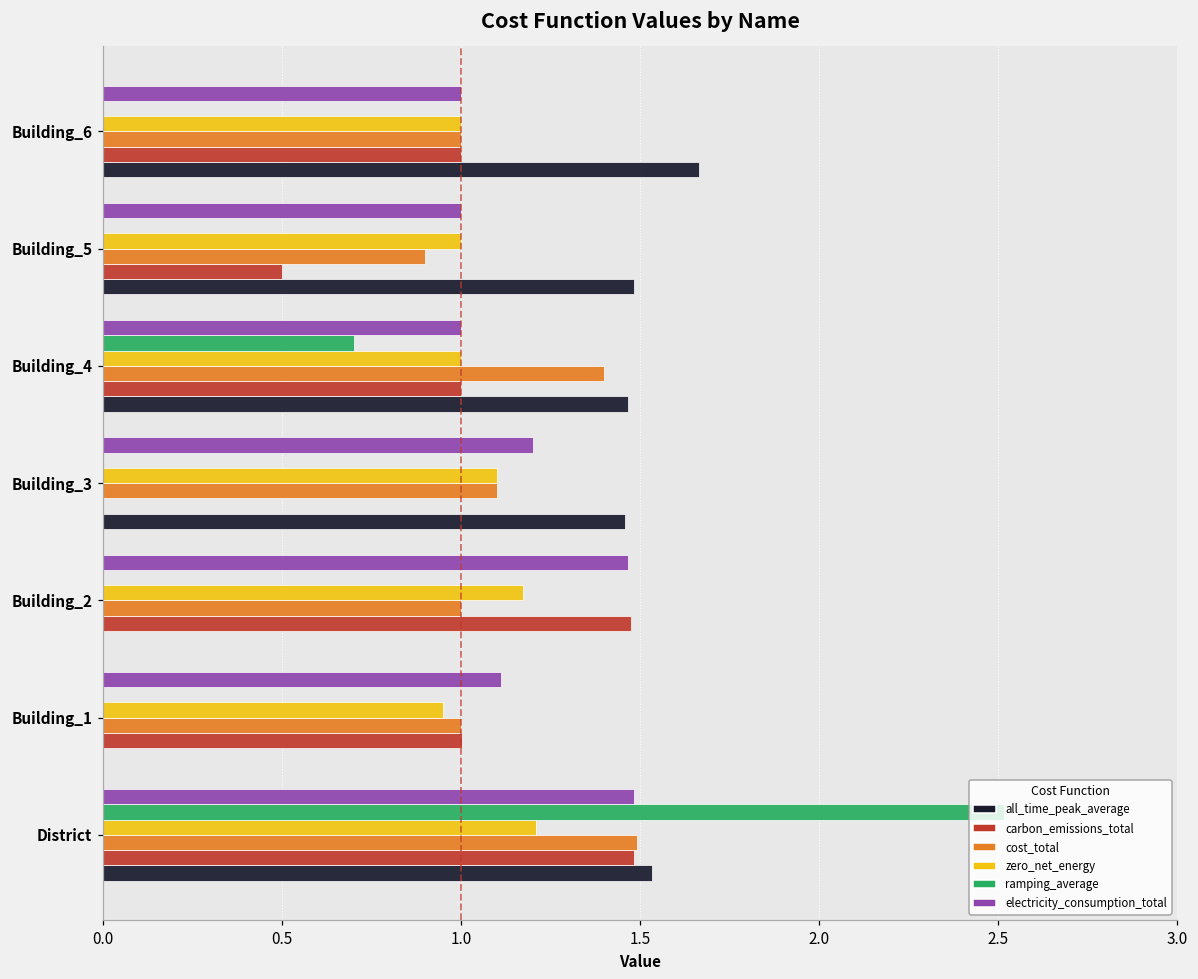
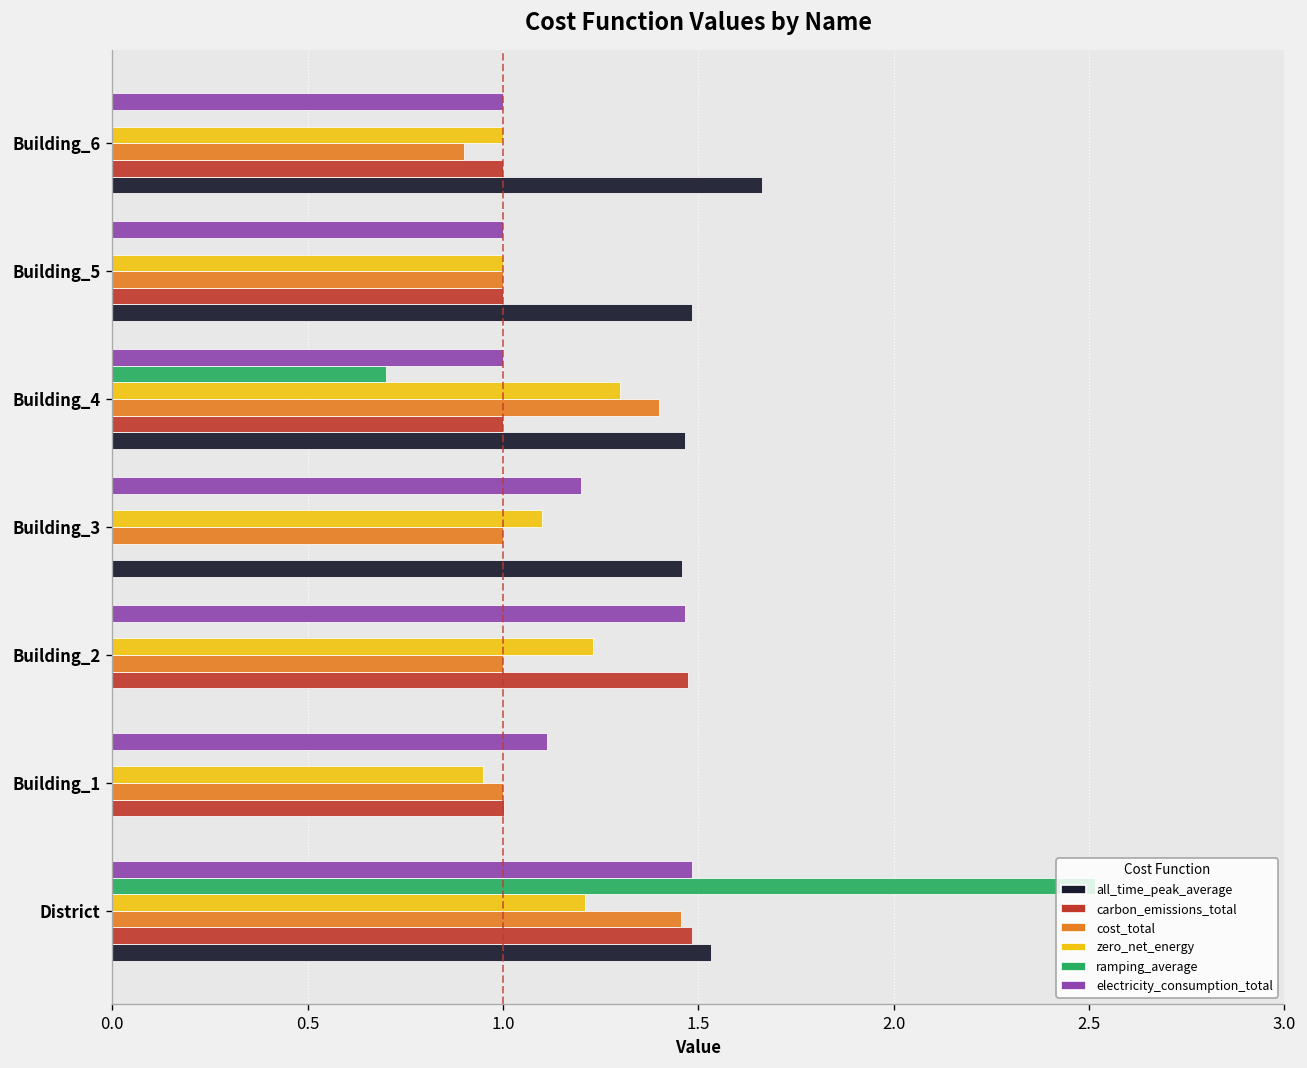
  {
    "all_time_peak_average": {
      "Building_6": 1.66,
      "Building_5": 1.48,
      "Building_4": 1.46,
      "Building_3": 1.46,
      "Building_2": 0.00,
      "Building_1": 0.00,
      "District": 1.53
    },
    "carbon_emissions_total": {
      "Building_6": 1.0,
-     "Building_5": 0.5,
+     "Building_5": 1.0,
      "Building_4": 1.0,
      "Building_3": 0.0,
      "Building_2": 1.47,
      "Building_1": 1.0,
      "District": 1.48
    },
    "cost_total": {
-     "Building_6": 1.0,
-     "Building_5": 0.9,
+     "Building_6": 0.9,
+     "Building_5": 1.0,
      "Building_4": 1.40,
-     "Building_3": 1.1,
+     "Building_3": 1.0,
      "Building_2": 1.00,
      "Building_1": 1.00,
-     "District": 1.49
+     "District": 1.45
    },
    "zero_net_energy": {
      "Building_6": 1.00,
      "Building_5": 1.00,
-     "Building_4": 1.0,
+     "Building_4": 1.3,
      "Building_3": 1.10,
-     "Building_2": 1.17,
+     "Building_2": 1.23,
      "Building_1": 0.95,
      "District": 1.21
    },
    "ramping_average": {
      "Building_6": 0.00,
      "Building_5": 0.00,
      "Building_4": 0.70,
      "Building_3": 0.00,
      "Building_2": 0.00,
      "Building_1": 0.00
    },
    "electricity_consumption_total": {
      "Building_6": 1.00,
      "Building_5": 1.00,
      "Building_4": 1.00,
      "Building_3": 1.20,
      "Building_2": 1.46,
      "Building_1": 1.11,
      "District": 1.48
    }
  }
